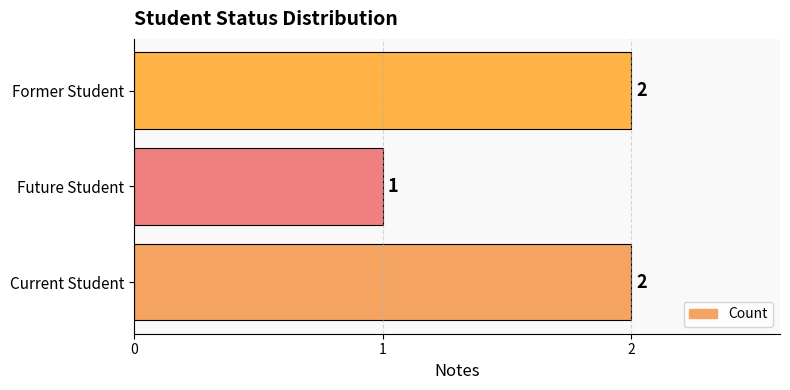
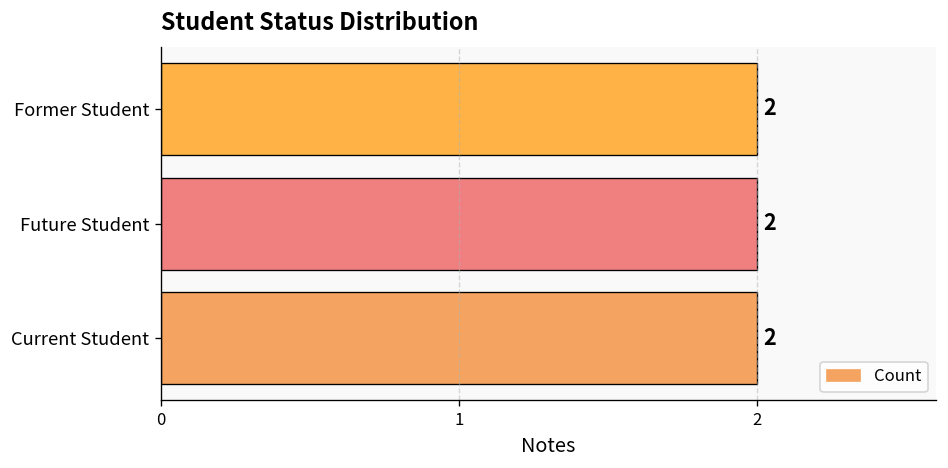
  {
    "Former Student": 2,
-   "Future Student": 1,
+   "Future Student": 2,
    "Current Student": 2
  }
